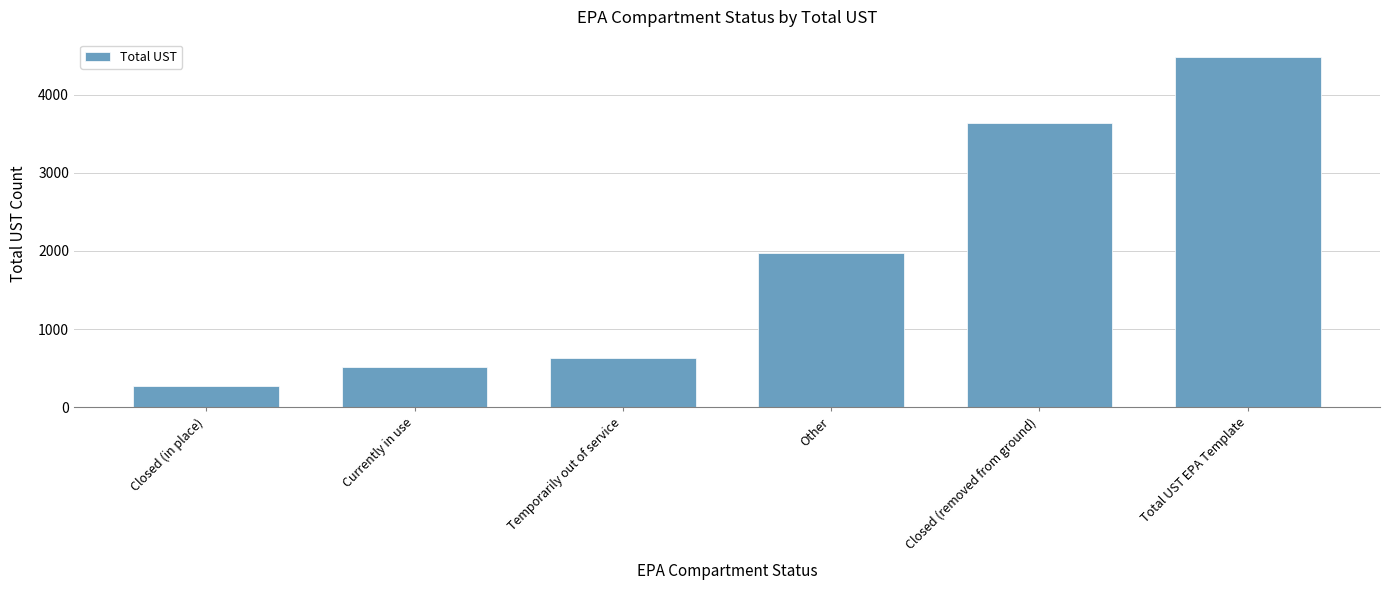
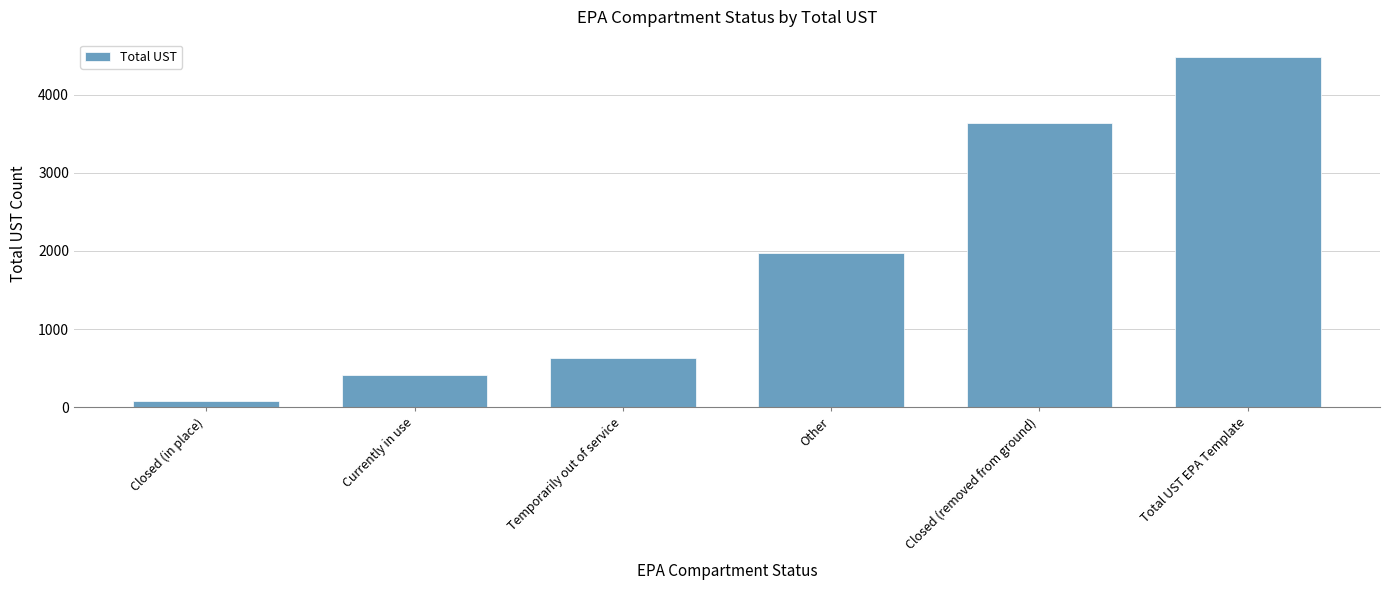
  {
-   "Closed (in place)": 300,
-   "Currently in use": 500,
+   "Closed (in place)": 100,
+   "Currently in use": 400,
    "Temporarily out of service": 600,
    "Other": 2000,
    "Closed (removed from ground)": 3600,
    "Total UST EPA Template": 4500
  }
